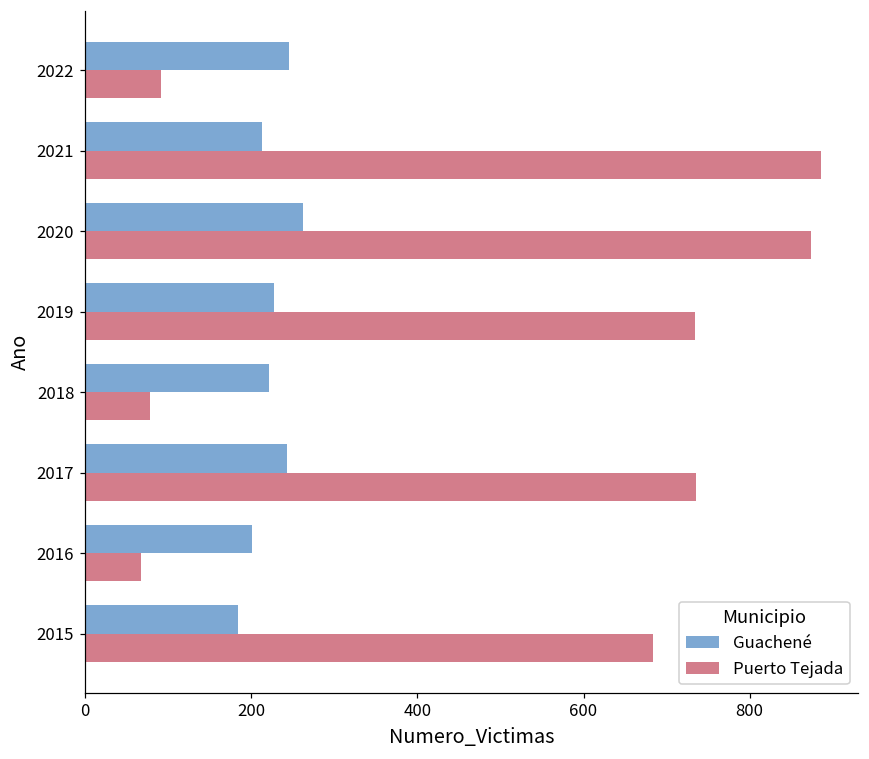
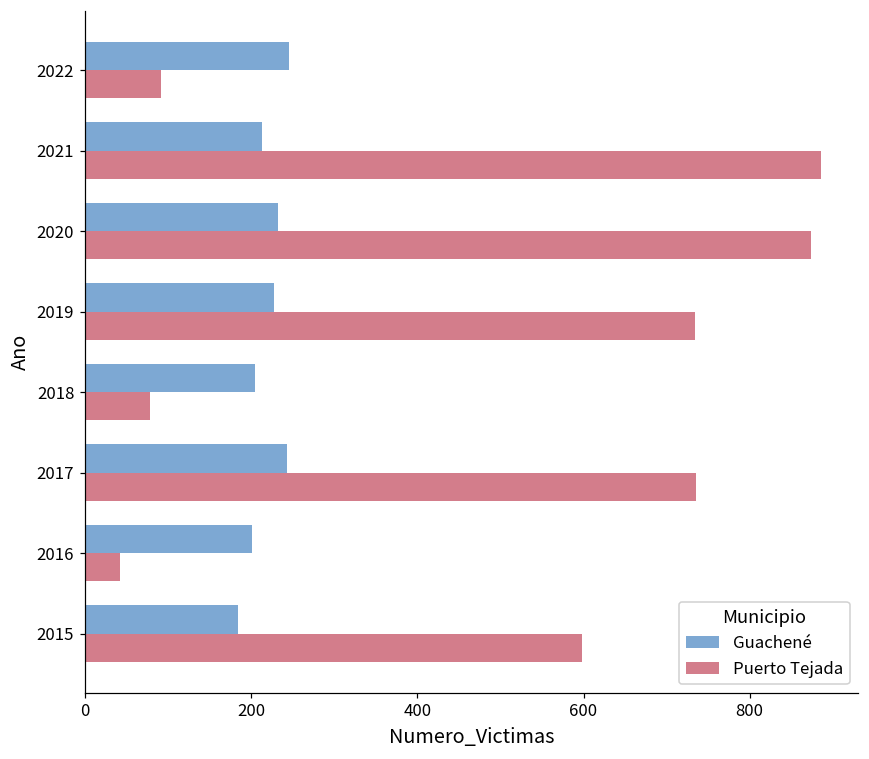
  {
    "Guachené": {
      "2022": 250,
      "2021": 210,
-     "2020": 260,
+     "2020": 230,
      "2019": 230,
-     "2018": 220,
+     "2018": 210,
      "2017": 240,
      "2016": 200,
      "2015": 180
    },
    "Puerto Tejada": {
      "2022": 90,
      "2021": 890,
      "2020": 870,
      "2019": 730,
      "2018": 80,
      "2017": 740,
-     "2016": 70,
-     "2015": 680
+     "2016": 40,
+     "2015": 600
    }
  }
